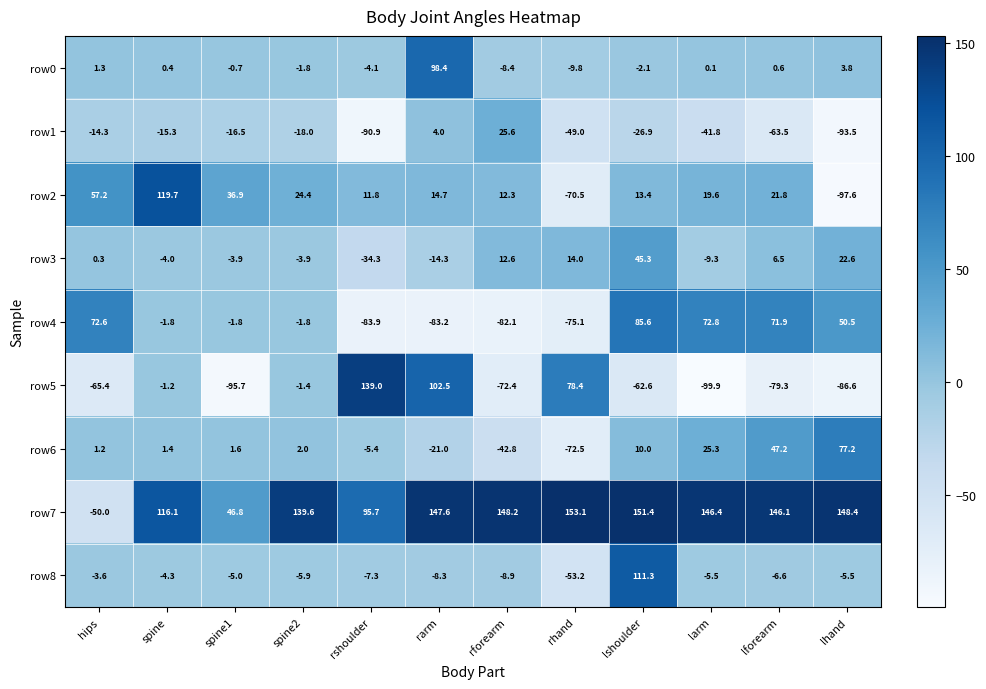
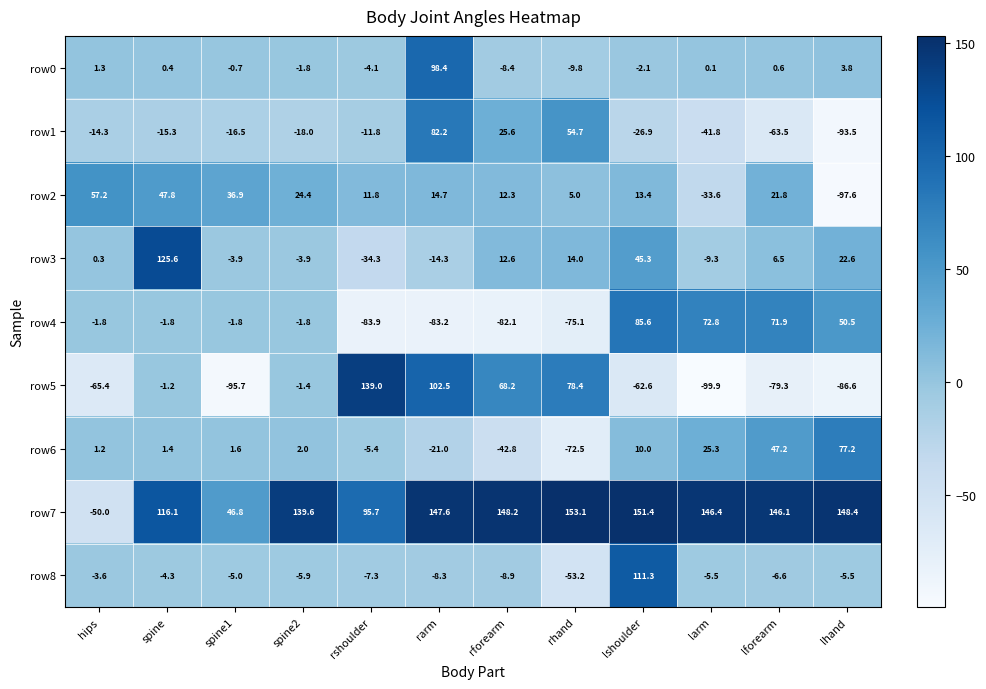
  {
    "row0": {
      "hips": 1.3,
      "spine": 0.4,
      "spine1": -0.7,
      "spine2": -1.8,
      "rshoulder": -4.1,
      "rarm": 98.4,
      "rforearm": -8.4,
      "rhand": -9.8,
      "lshoulder": -2.1,
      "larm": 0.1,
      "lforearm": 0.6,
      "lhand": 3.8
    },
    "row1": {
      "hips": -14.3,
      "spine": -15.3,
      "spine1": -16.5,
      "spine2": -18.0,
-     "rshoulder": -90.9,
-     "rarm": 4.0,
+     "rshoulder": -11.8,
+     "rarm": 82.2,
      "rforearm": 25.6,
-     "rhand": -49.0,
+     "rhand": 54.7,
      "lshoulder": -26.9,
      "larm": -41.8,
      "lforearm": -63.5,
      "lhand": -93.5
    },
    "row2": {
      "hips": 57.2,
-     "spine": 119.7,
+     "spine": 47.8,
      "spine1": 36.9,
      "spine2": 24.4,
      "rshoulder": 11.8,
      "rarm": 14.7,
      "rforearm": 12.3,
-     "rhand": -70.5,
+     "rhand": 5.0,
      "lshoulder": 13.4,
-     "larm": 19.6,
+     "larm": -33.6,
      "lforearm": 21.8,
      "lhand": -97.6
    },
    "row3": {
      "hips": 0.3,
-     "spine": -4.0,
+     "spine": 125.6,
      "spine1": -3.9,
      "spine2": -3.9,
      "rshoulder": -34.3,
      "rarm": -14.3,
      "rforearm": 12.6,
      "rhand": 14.0,
      "lshoulder": 45.3,
      "larm": -9.3,
      "lforearm": 6.5,
      "lhand": 22.6
    },
    "row4": {
-     "hips": 72.6,
+     "hips": -1.8,
      "spine": -1.8,
      "spine1": -1.8,
      "spine2": -1.8,
      "rshoulder": -83.9,
      "rarm": -83.2,
      "rforearm": -82.1,
      "rhand": -75.1,
      "lshoulder": 85.6,
      "larm": 72.8,
      "lforearm": 71.9,
      "lhand": 50.5
    },
    "row5": {
      "hips": -65.4,
      "spine": -1.2,
      "spine1": -95.7,
      "spine2": -1.4,
      "rshoulder": 139.0,
      "rarm": 102.5,
-     "rforearm": -72.4,
+     "rforearm": 68.2,
      "rhand": 78.4,
      "lshoulder": -62.6,
      "larm": -99.9,
      "lforearm": -79.3,
      "lhand": -86.6
    },
    "row6": {
      "hips": 1.2,
      "spine": 1.4,
      "spine1": 1.6,
      "spine2": 2.0,
      "rshoulder": -5.4,
      "rarm": -21.0,
      "rforearm": -42.8,
      "rhand": -72.5,
      "lshoulder": 10.0,
      "larm": 25.3,
      "lforearm": 47.2,
      "lhand": 77.2
    },
    "row7": {
      "hips": -50.0,
      "spine": 116.1,
      "spine1": 46.8,
      "spine2": 139.6,
      "rshoulder": 95.7,
      "rarm": 147.6,
      "rforearm": 148.2,
      "rhand": 153.1,
      "lshoulder": 151.4,
      "larm": 146.4,
      "lforearm": 146.1,
      "lhand": 148.4
    },
    "row8": {
      "hips": -3.6,
      "spine": -4.3,
      "spine1": -5.0,
      "spine2": -5.9,
      "rshoulder": -7.3,
      "rarm": -8.3,
      "rforearm": -8.9,
      "rhand": -53.2,
      "lshoulder": 111.3,
      "larm": -5.5,
      "lforearm": -6.6,
      "lhand": -5.5
    }
  }
